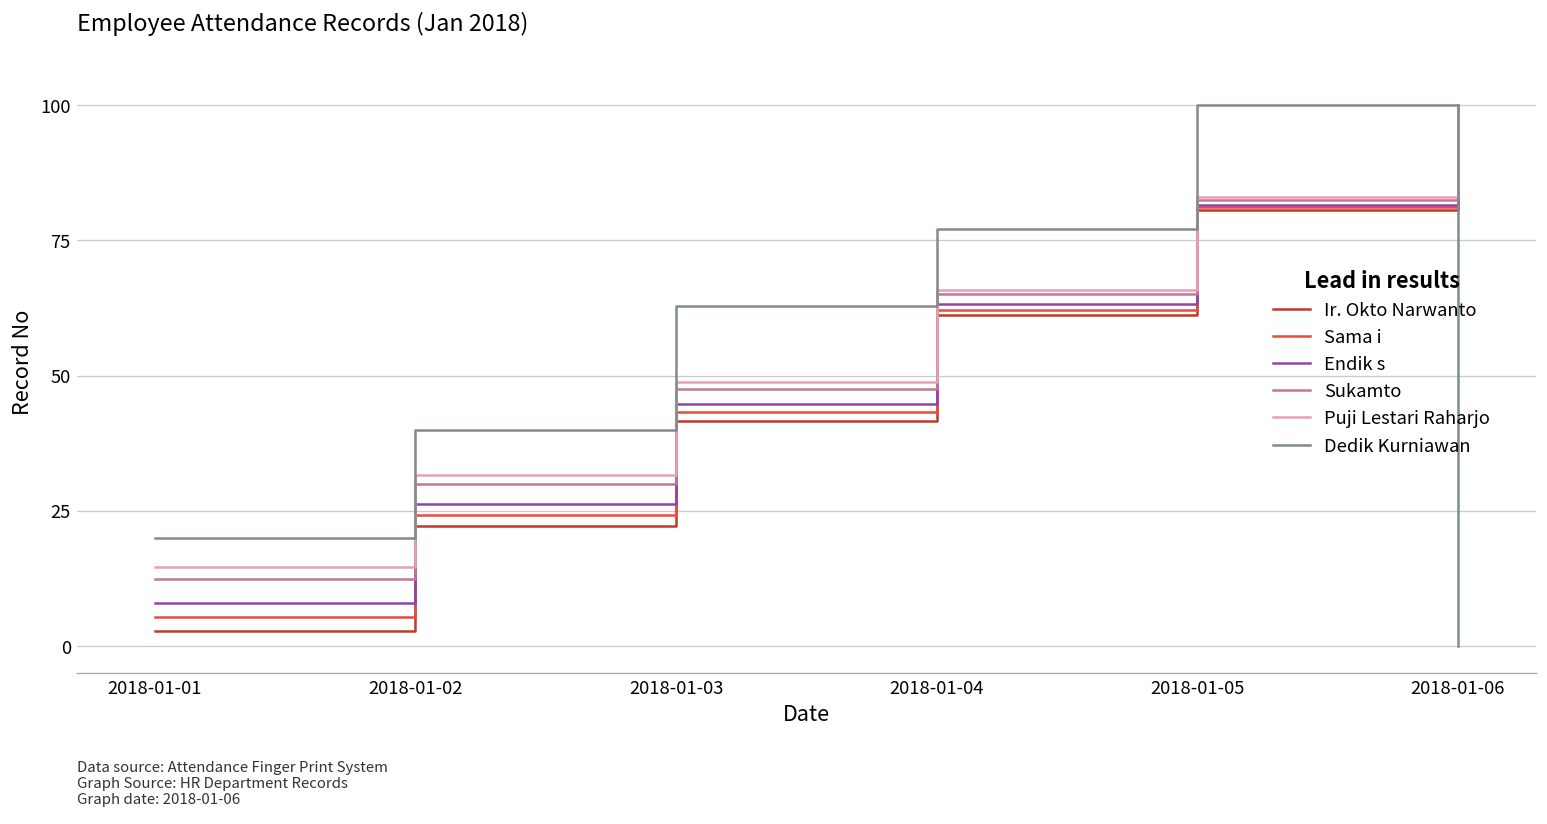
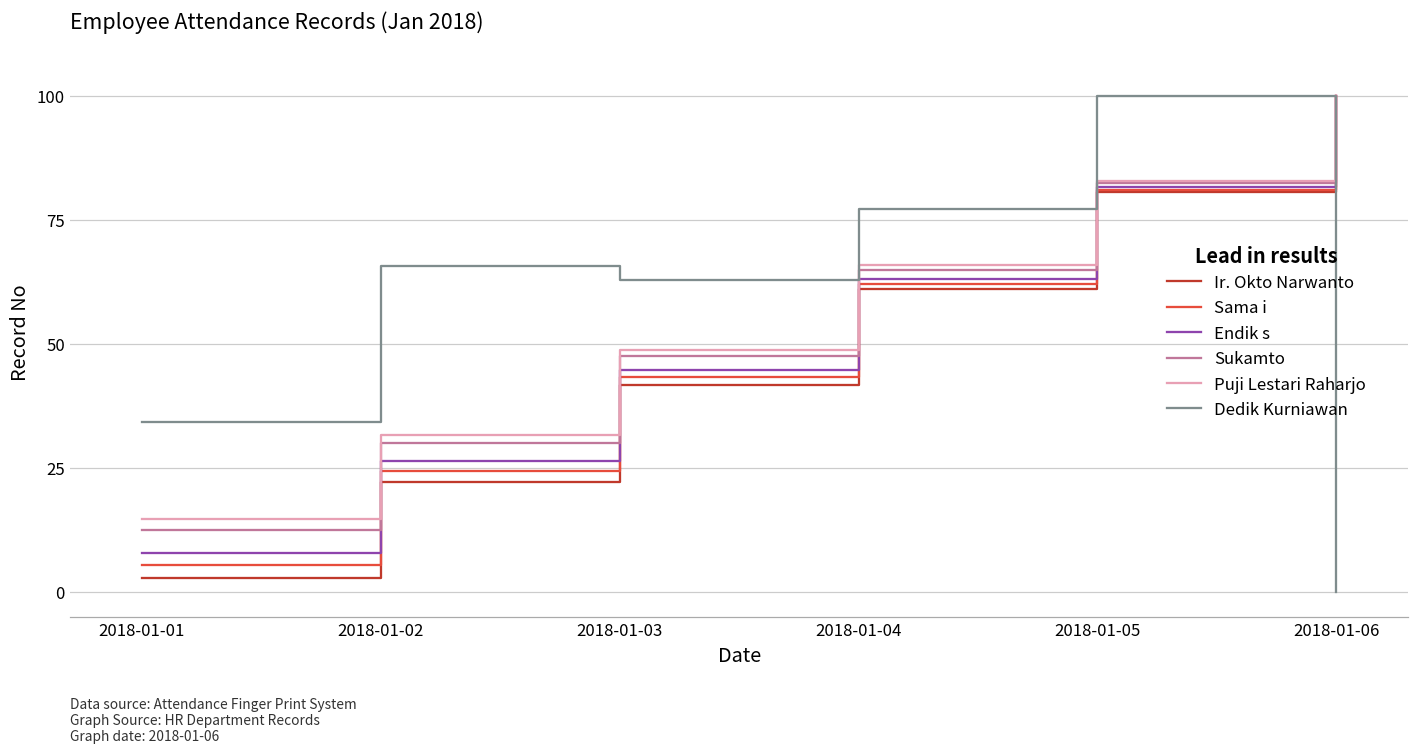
  {
    "Endik s": {
      "2018-01-01": 8,
      "2018-01-02": 26,
      "2018-01-03": 45,
      "2018-01-04": 63
    },
    "Sukamto": {
      "2018-01-01": 13,
      "2018-01-02": 30,
      "2018-01-03": 48,
      "2018-01-04": 65
    },
    "Puji Lestari Raharjo": {
      "2018-01-01": 15,
      "2018-01-02": 32,
      "2018-01-03": 49,
      "2018-01-04": 66
    },
    "Dedik Kurniawan": {
-     "2018-01-01": 20,
-     "2018-01-02": 40,
+     "2018-01-01": 34,
+     "2018-01-02": 66,
      "2018-01-03": 63,
      "2018-01-04": 77,
      "2018-01-05": 100,
      "2018-01-06": 0
    }
  }
